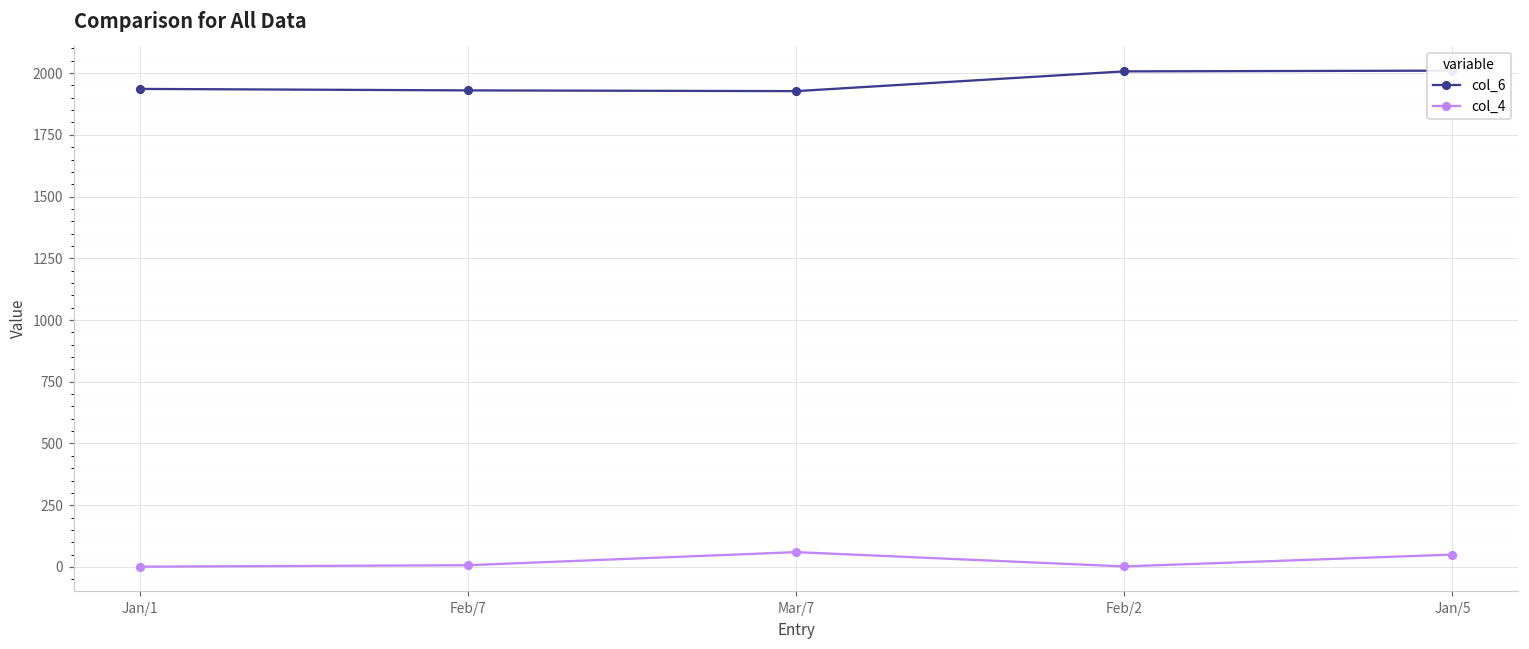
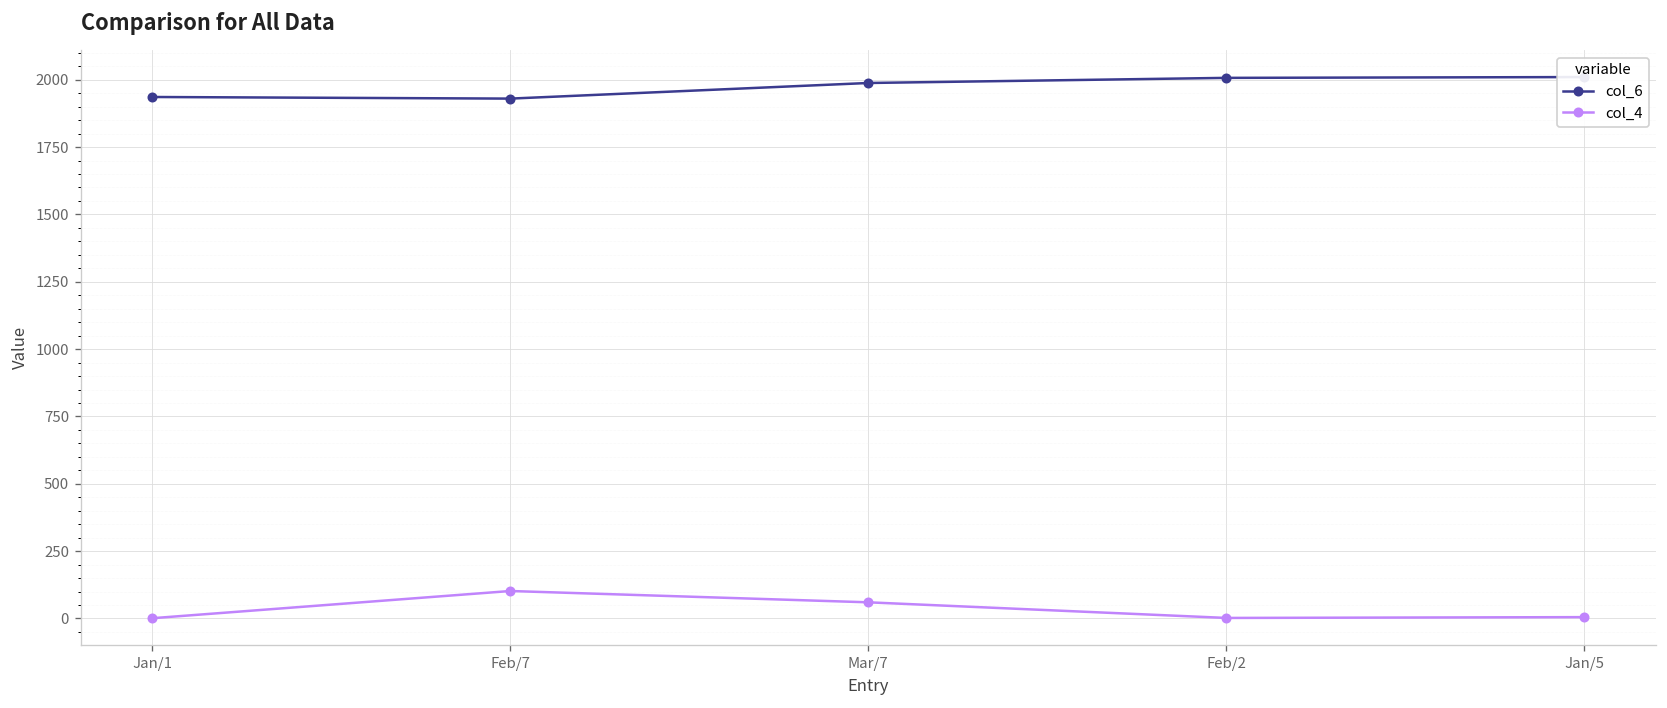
  {
    "col_6": {
      "Jan/1": 1940,
      "Feb/7": 1930,
-     "Mar/7": 1930,
+     "Mar/7": 1990,
      "Feb/2": 2010
    },
    "col_4": {
      "Jan/1": 0,
-     "Feb/7": 10,
+     "Feb/7": 100,
      "Mar/7": 60,
      "Feb/2": 0,
-     "Jan/5": 50
+     "Jan/5": 10
    }
  }
